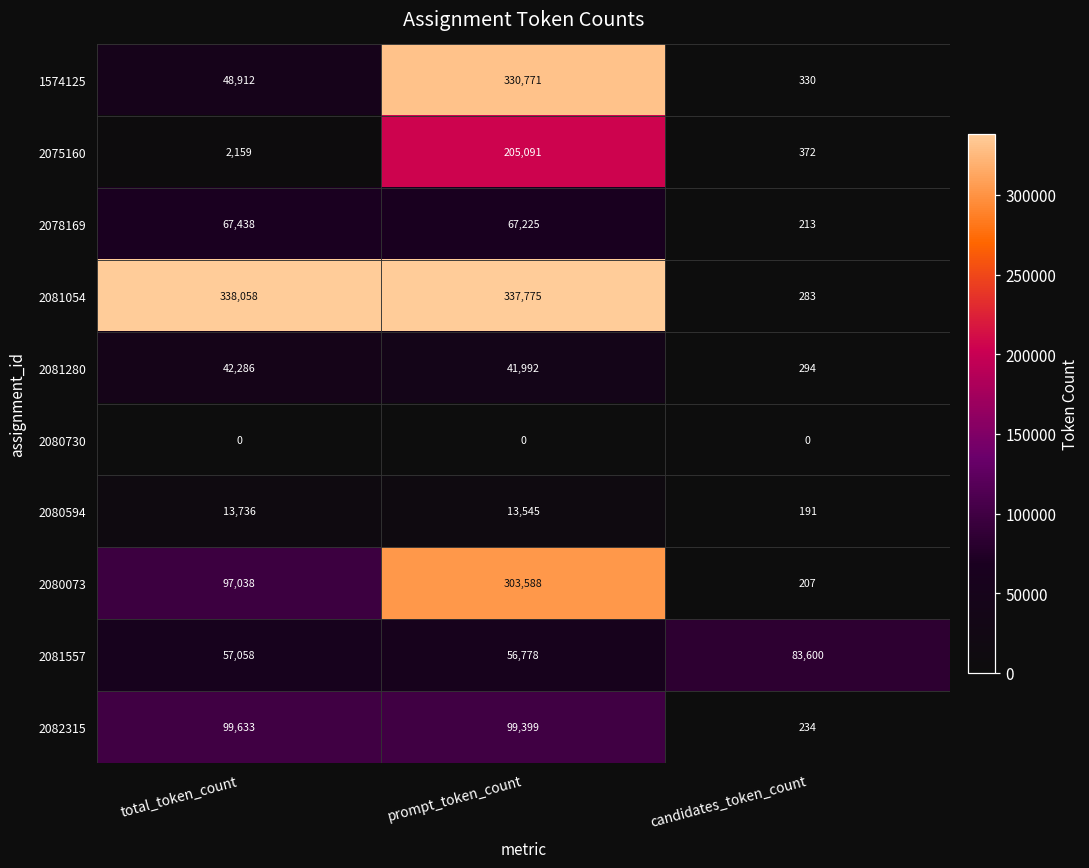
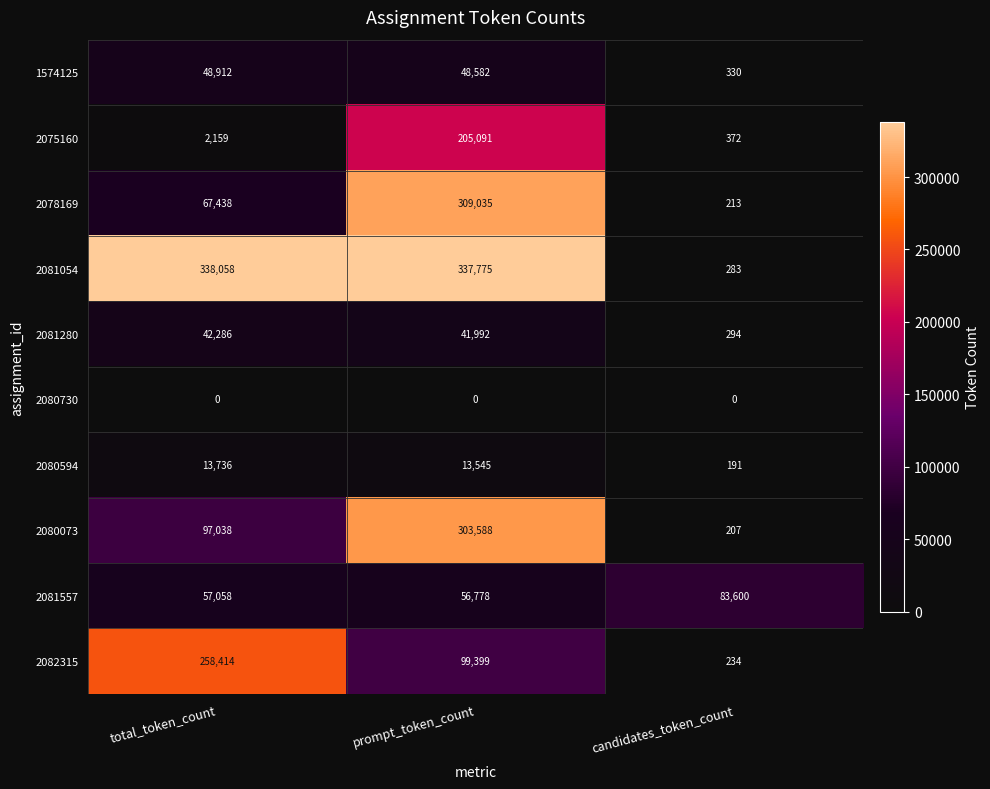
  {
    "1574125": {
      "total_token_count": "48,912",
-     "prompt_token_count": "330,771",
+     "prompt_token_count": "48,582",
      "candidates_token_count": "330"
    },
    "2075160": {
      "total_token_count": "2,159",
      "prompt_token_count": "205,091",
      "candidates_token_count": "372"
    },
    "2078169": {
      "total_token_count": "67,438",
-     "prompt_token_count": "67,225",
+     "prompt_token_count": "309,035",
      "candidates_token_count": "213"
    },
    "2081054": {
      "total_token_count": "338,058",
      "prompt_token_count": "337,775",
      "candidates_token_count": "283"
    },
    "2081280": {
      "total_token_count": "42,286",
      "prompt_token_count": "41,992",
      "candidates_token_count": "294"
    },
    "2080730": {
      "total_token_count": "0",
      "prompt_token_count": "0",
      "candidates_token_count": "0"
    },
    "2080594": {
      "total_token_count": "13,736",
      "prompt_token_count": "13,545",
      "candidates_token_count": "191"
    },
    "2080073": {
      "total_token_count": "97,038",
      "prompt_token_count": "303,588",
      "candidates_token_count": "207"
    },
    "2081557": {
      "total_token_count": "57,058",
      "prompt_token_count": "56,778",
      "candidates_token_count": "83,600"
    },
    "2082315": {
-     "total_token_count": "99,633",
+     "total_token_count": "258,414",
      "prompt_token_count": "99,399",
      "candidates_token_count": "234"
    }
  }
